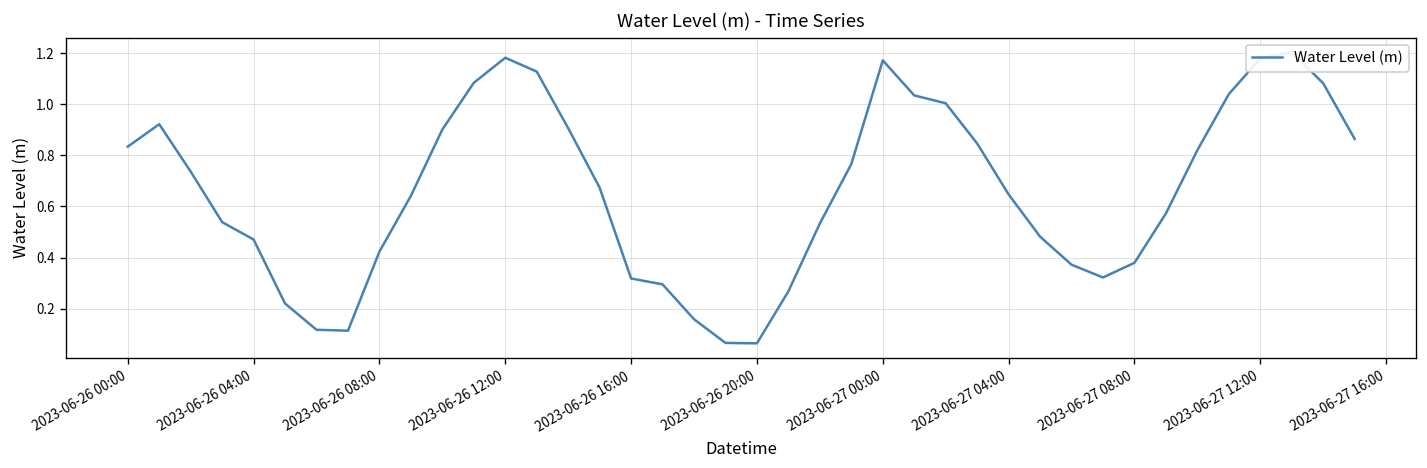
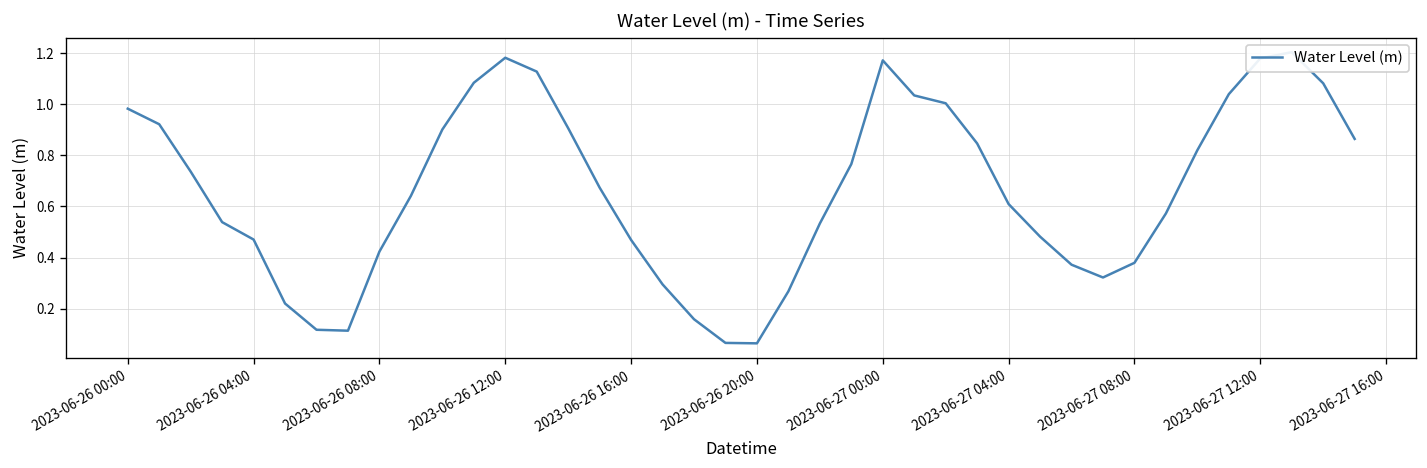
  {
-   "2023-06-26 00:00": 0.83,
+   "2023-06-26 00:00": 0.98,
    "2023-06-26 04:00": 0.47,
    "2023-06-26 08:00": 0.42,
    "2023-06-26 12:00": 1.18,
-   "2023-06-26 16:00": 0.32,
+   "2023-06-26 16:00": 0.47,
    "2023-06-26 20:00": 0.06,
    "2023-06-27 00:00": 1.17,
-   "2023-06-27 04:00": 0.65,
+   "2023-06-27 04:00": 0.61,
    "2023-06-27 08:00": 0.38
  }
